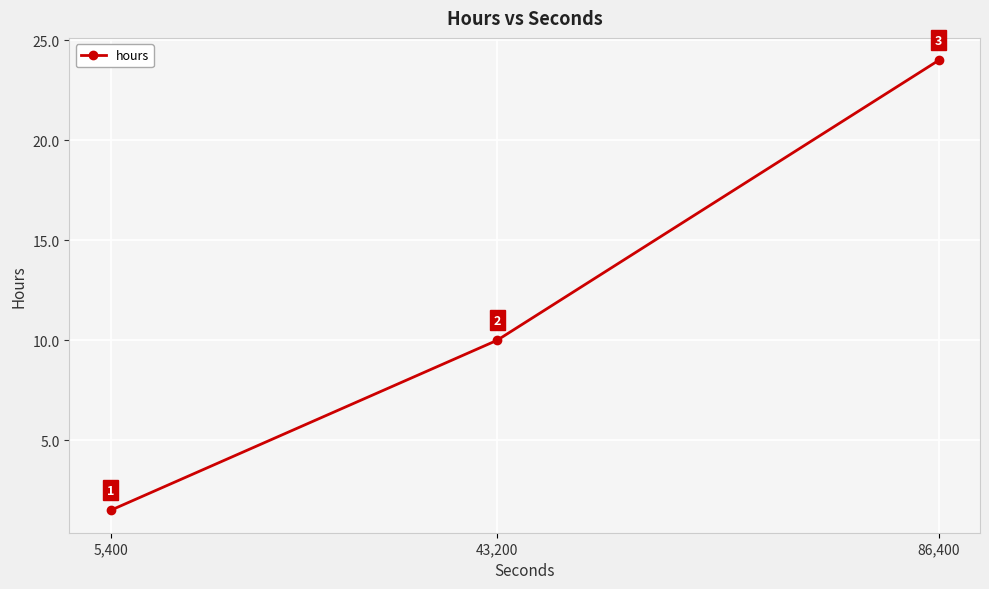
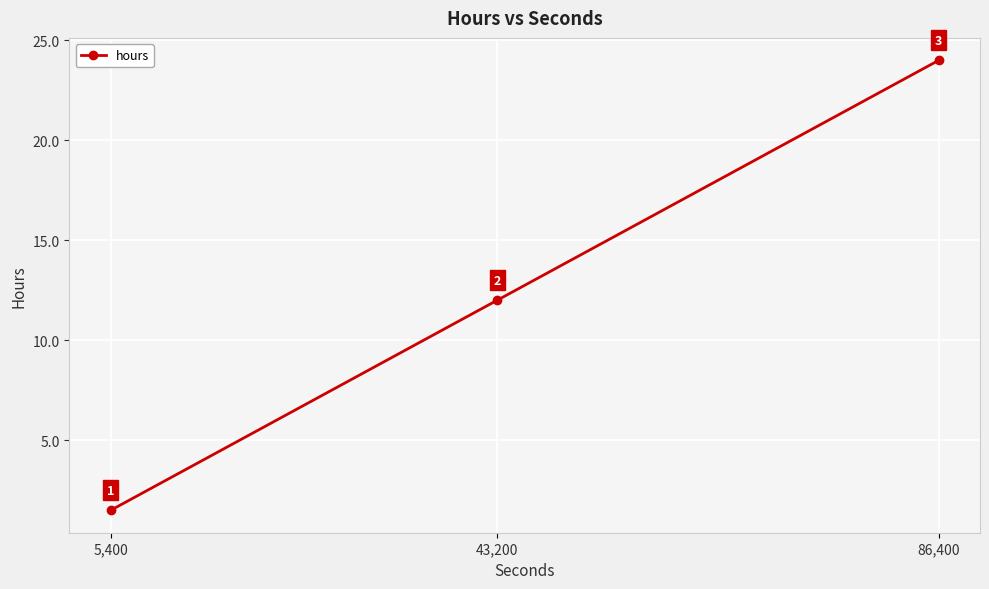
  {
-   "43,200": 10
+   "43,200": 12
  }
